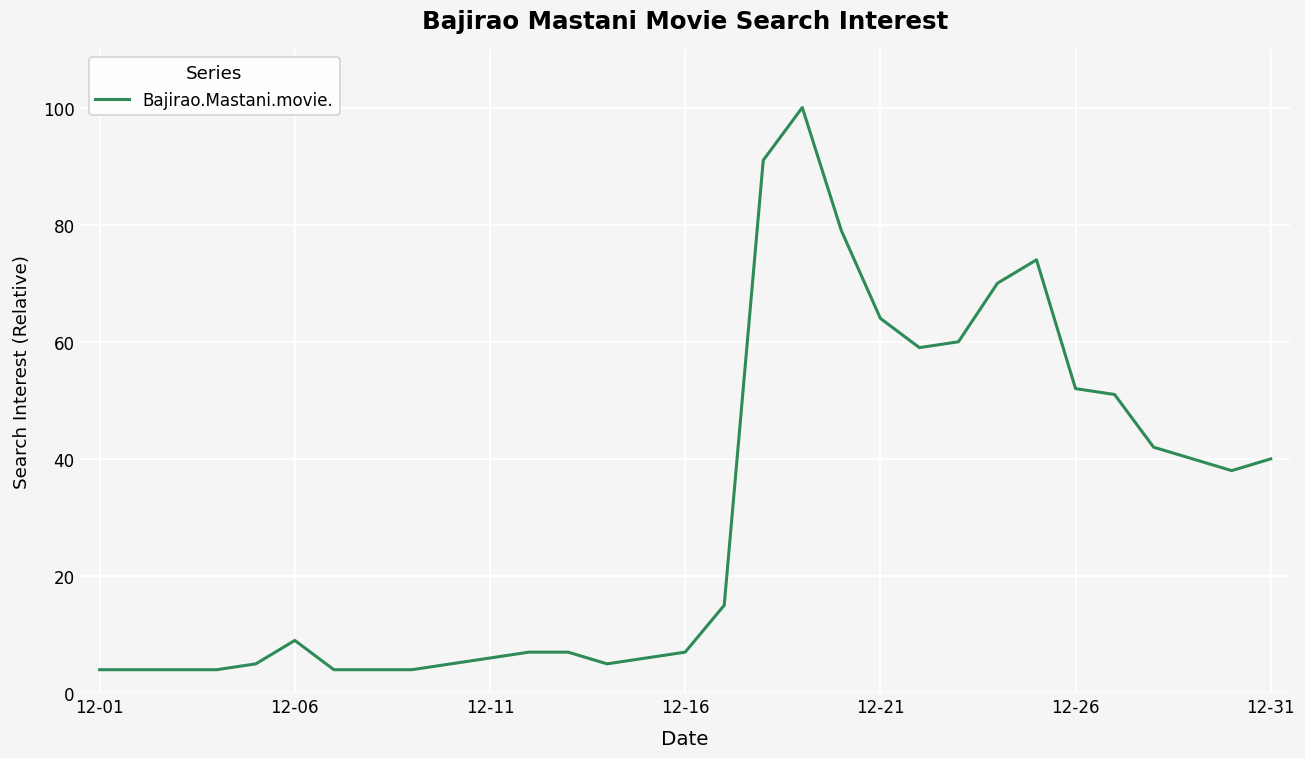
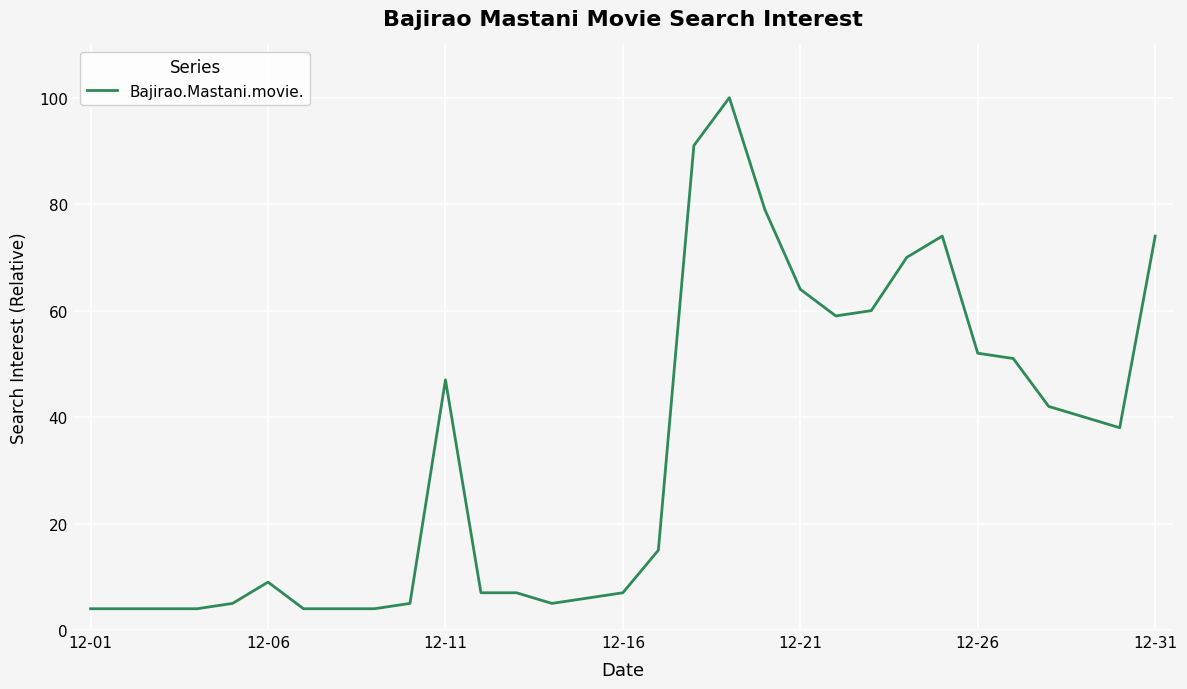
  {
    "12-01": 4,
    "12-06": 9,
-   "12-11": 6,
+   "12-11": 47,
    "12-16": 7,
    "12-21": 64,
    "12-26": 52,
-   "12-31": 40
+   "12-31": 74
  }
